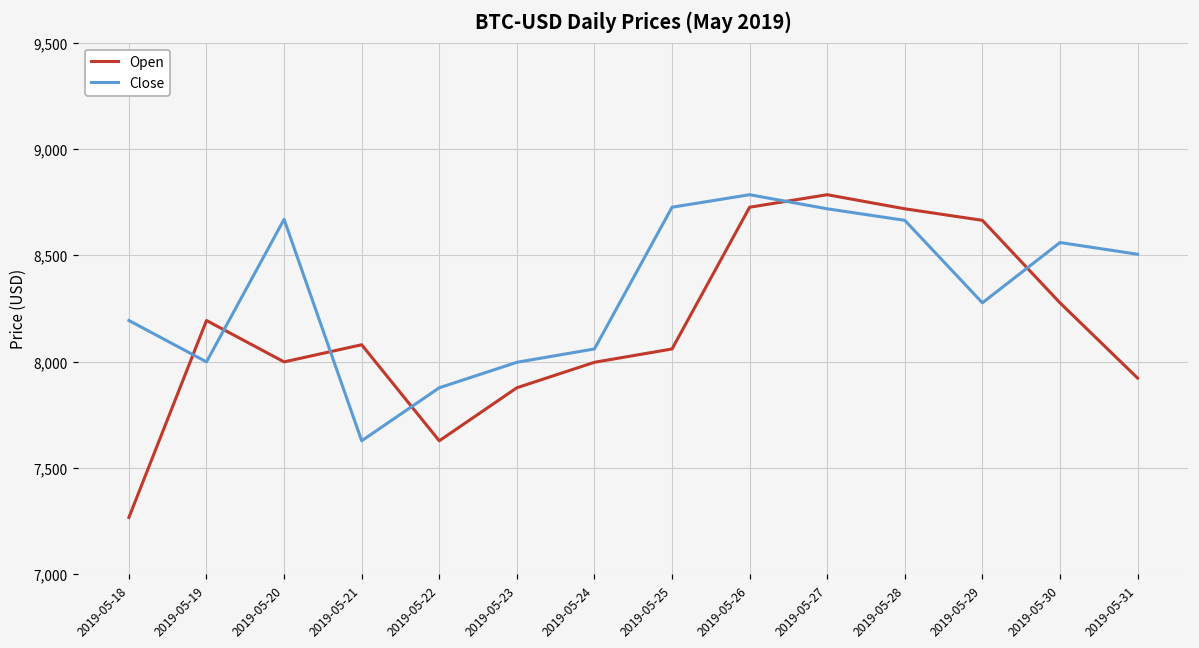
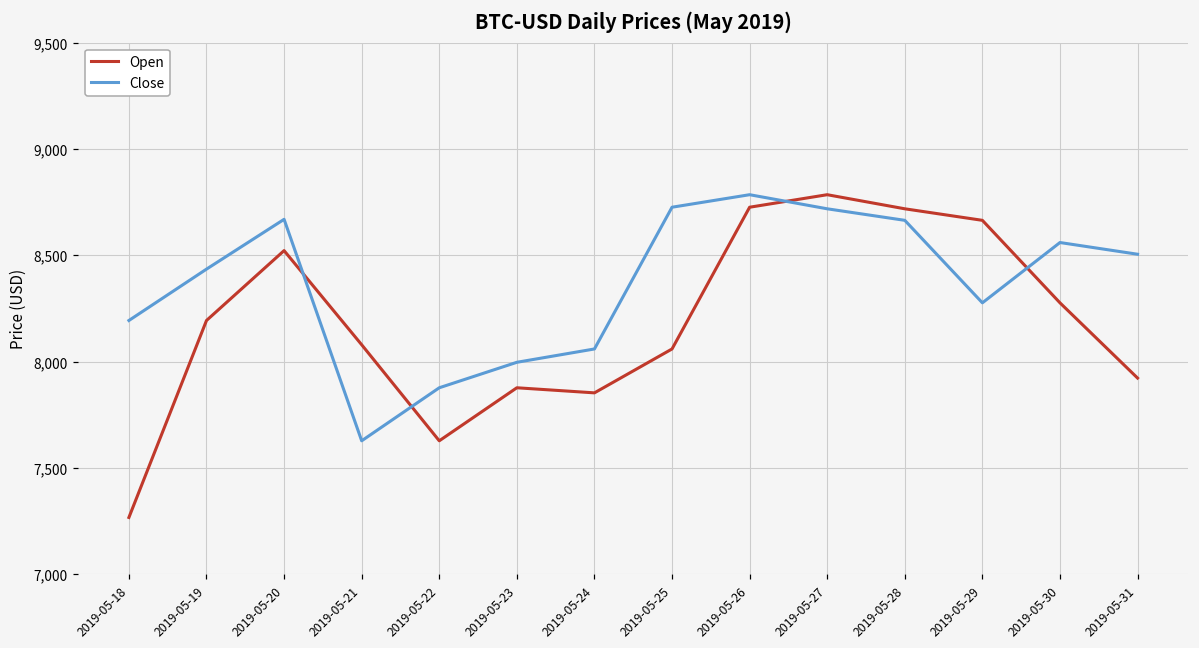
  {
    "Open": {
      "2019-05-18": "7,270",
      "2019-05-19": "8,190",
-     "2019-05-20": "8,000",
+     "2019-05-20": "8,520",
      "2019-05-21": "8,080",
      "2019-05-22": "7,630",
      "2019-05-23": "7,880",
-     "2019-05-24": "8,000",
+     "2019-05-24": "7,850",
      "2019-05-25": "8,060",
      "2019-05-26": "8,730",
      "2019-05-27": "8,790",
      "2019-05-28": "8,720",
      "2019-05-29": "8,660",
      "2019-05-30": "8,280",
      "2019-05-31": "7,920"
    },
    "Close": {
      "2019-05-18": "8,190",
-     "2019-05-19": "8,000",
+     "2019-05-19": "8,430",
      "2019-05-20": "8,670",
      "2019-05-21": "7,630",
      "2019-05-22": "7,880",
      "2019-05-23": "8,000",
      "2019-05-24": "8,060",
      "2019-05-25": "8,730",
      "2019-05-26": "8,790",
      "2019-05-27": "8,720",
      "2019-05-28": "8,660",
      "2019-05-29": "8,280",
      "2019-05-30": "8,560",
      "2019-05-31": "8,500"
    }
  }
